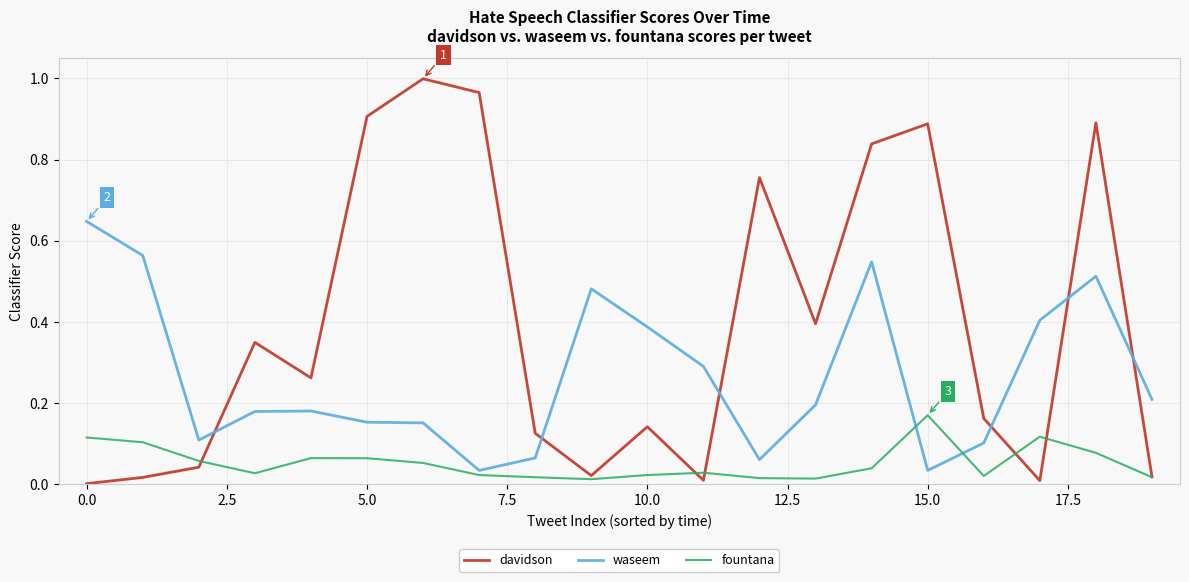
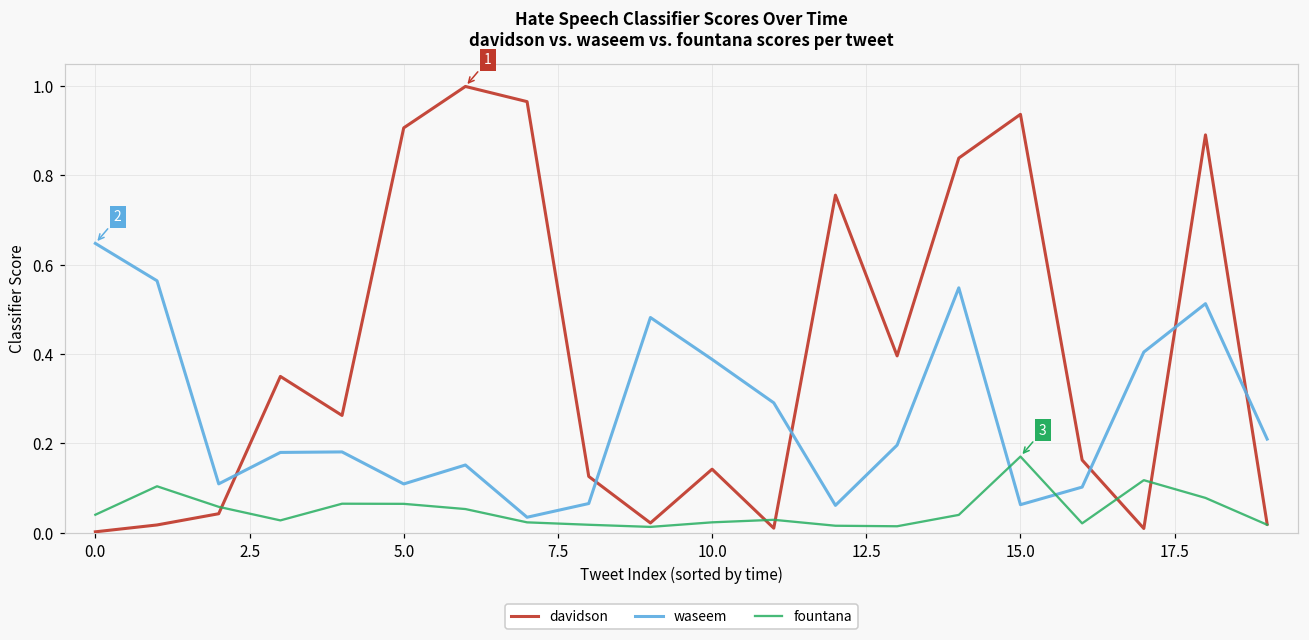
  {
    "davidson": {
      "0.0": 0.00,
      "5.0": 0.91,
      "10.0": 0.14,
-     "15.0": 0.89
+     "15.0": 0.94
    },
    "waseem": {
      "0.0": 0.65,
-     "5.0": 0.15,
+     "5.0": 0.11,
      "10.0": 0.39,
-     "15.0": 0.03
+     "15.0": 0.06
    },
    "fountana": {
-     "0.0": 0.12,
+     "0.0": 0.04,
      "5.0": 0.06,
      "10.0": 0.02,
      "15.0": 0.17
    }
  }
